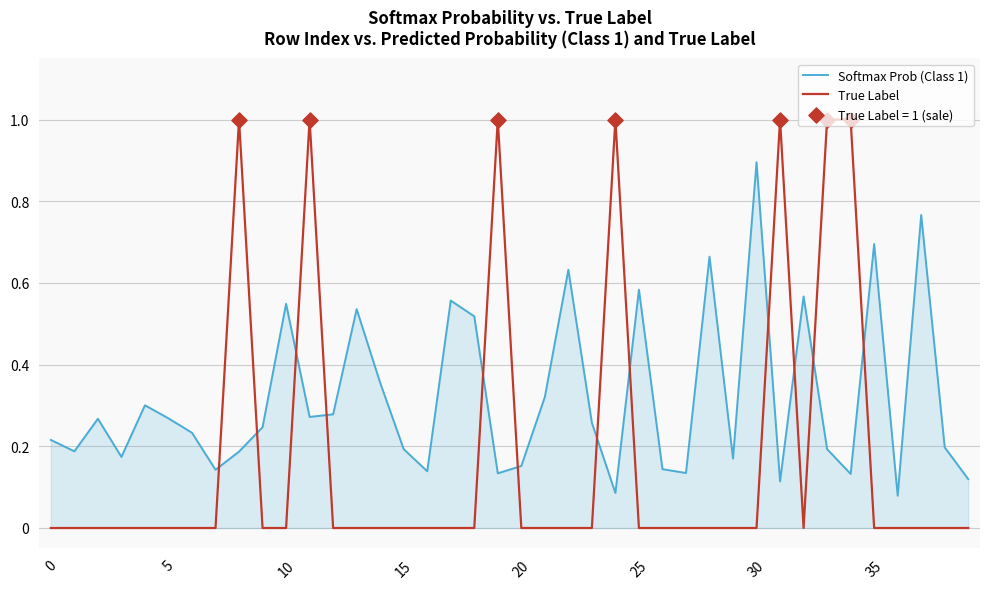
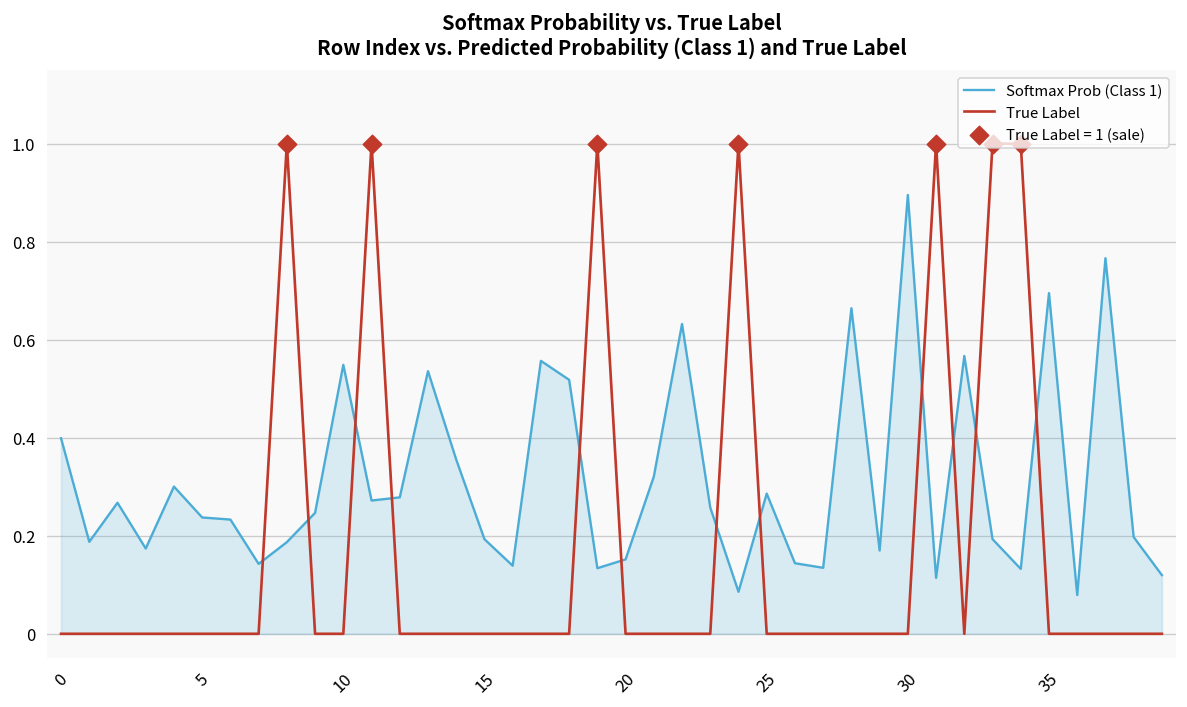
  {
    "Softmax Prob (Class 1)": {
-     "0": 0.22,
-     "5": 0.27,
+     "0": 0.40,
+     "5": 0.24,
      "10": 0.55,
      "15": 0.19,
      "20": 0.15,
-     "25": 0.58,
+     "25": 0.29,
      "30": 0.90,
      "35": 0.70
    }
  }
